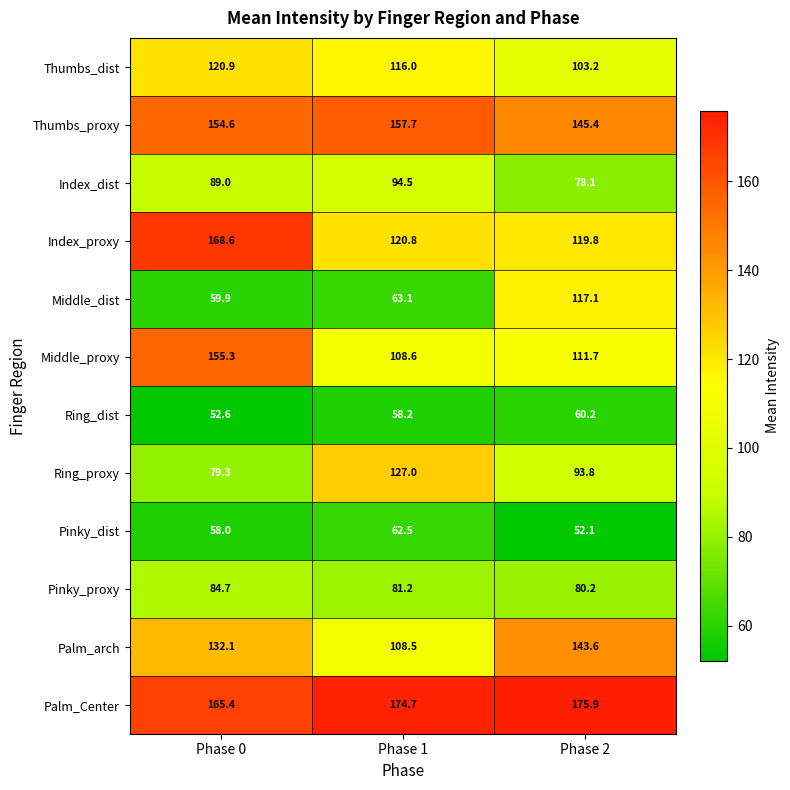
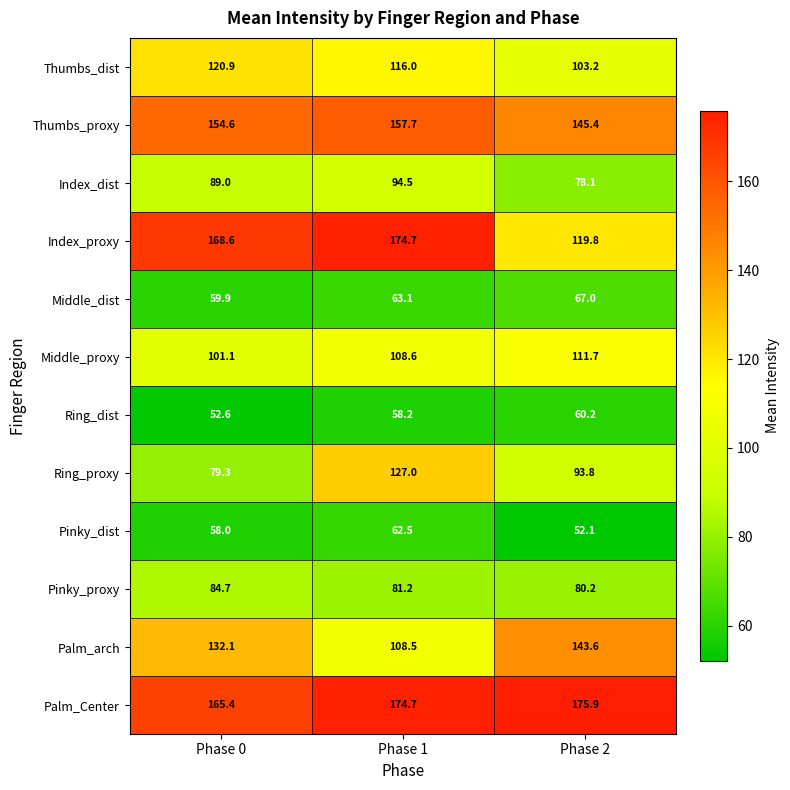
  {
    "Thumbs_dist": {
      "Phase 0": 120.9,
      "Phase 1": 116.0,
      "Phase 2": 103.2
    },
    "Thumbs_proxy": {
      "Phase 0": 154.6,
      "Phase 1": 157.7,
      "Phase 2": 145.4
    },
    "Index_dist": {
      "Phase 0": 89.0,
      "Phase 1": 94.5,
      "Phase 2": 78.1
    },
    "Index_proxy": {
      "Phase 0": 168.6,
-     "Phase 1": 120.8,
+     "Phase 1": 174.7,
      "Phase 2": 119.8
    },
    "Middle_dist": {
      "Phase 0": 59.9,
      "Phase 1": 63.1,
-     "Phase 2": 117.1
+     "Phase 2": 67.0
    },
    "Middle_proxy": {
-     "Phase 0": 155.3,
+     "Phase 0": 101.1,
      "Phase 1": 108.6,
      "Phase 2": 111.7
    },
    "Ring_dist": {
      "Phase 0": 52.6,
      "Phase 1": 58.2,
      "Phase 2": 60.2
    },
    "Ring_proxy": {
      "Phase 0": 79.3,
      "Phase 1": 127.0,
      "Phase 2": 93.8
    },
    "Pinky_dist": {
      "Phase 0": 58.0,
      "Phase 1": 62.5,
      "Phase 2": 52.1
    },
    "Pinky_proxy": {
      "Phase 0": 84.7,
      "Phase 1": 81.2,
      "Phase 2": 80.2
    },
    "Palm_arch": {
      "Phase 0": 132.1,
      "Phase 1": 108.5,
      "Phase 2": 143.6
    },
    "Palm_Center": {
      "Phase 0": 165.4,
      "Phase 1": 174.7,
      "Phase 2": 175.9
    }
  }
